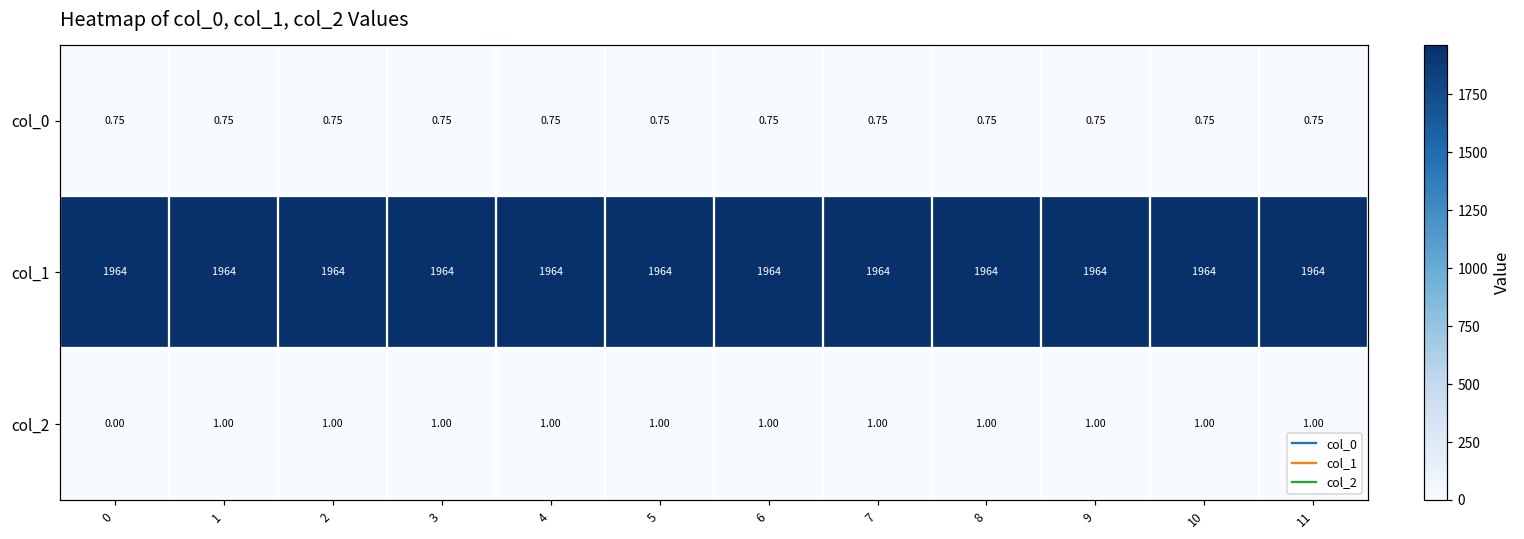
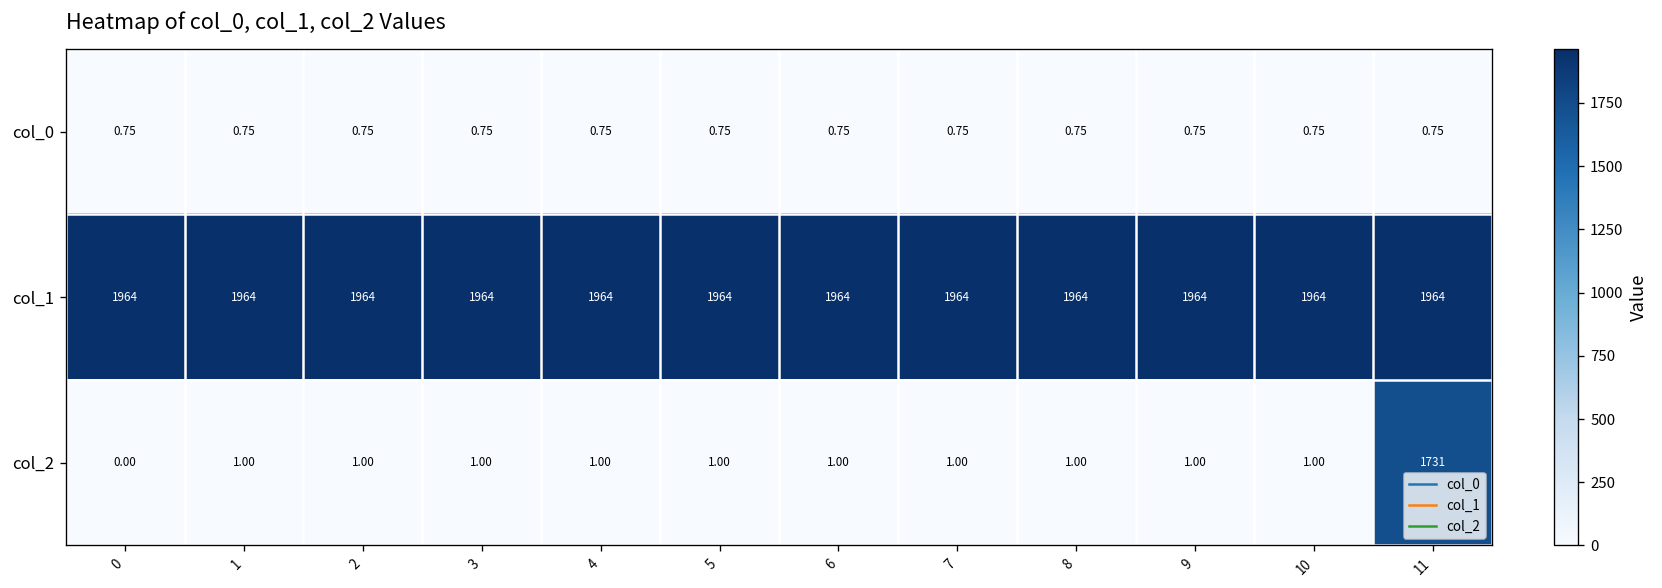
  {
    "col_0": {
      "0": 0.75,
      "1": 0.75,
      "2": 0.75,
      "3": 0.75,
      "4": 0.75,
      "5": 0.75,
      "6": 0.75,
      "7": 0.75,
      "8": 0.75,
      "9": 0.75,
      "10": 0.75,
      "11": 0.75
    },
    "col_1": {
      "0": 1964,
      "1": 1964,
      "2": 1964,
      "3": 1964,
      "4": 1964,
      "5": 1964,
      "6": 1964,
      "7": 1964,
      "8": 1964,
      "9": 1964,
      "10": 1964,
      "11": 1964
    },
    "col_2": {
      "0": 0.00,
      "1": 1.00,
      "2": 1.00,
      "3": 1.00,
      "4": 1.00,
      "5": 1.00,
      "6": 1.00,
      "7": 1.00,
      "8": 1.00,
      "9": 1.00,
      "10": 1.00,
-     "11": 1.00
+     "11": 1731
    }
  }
